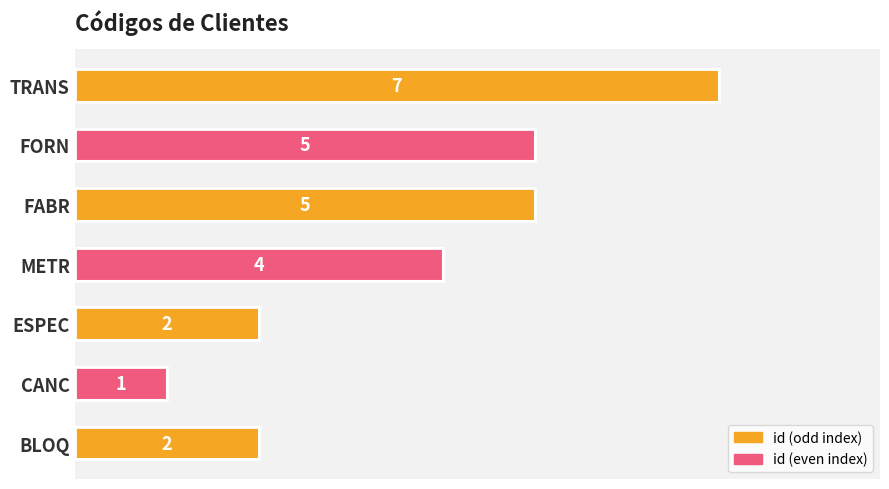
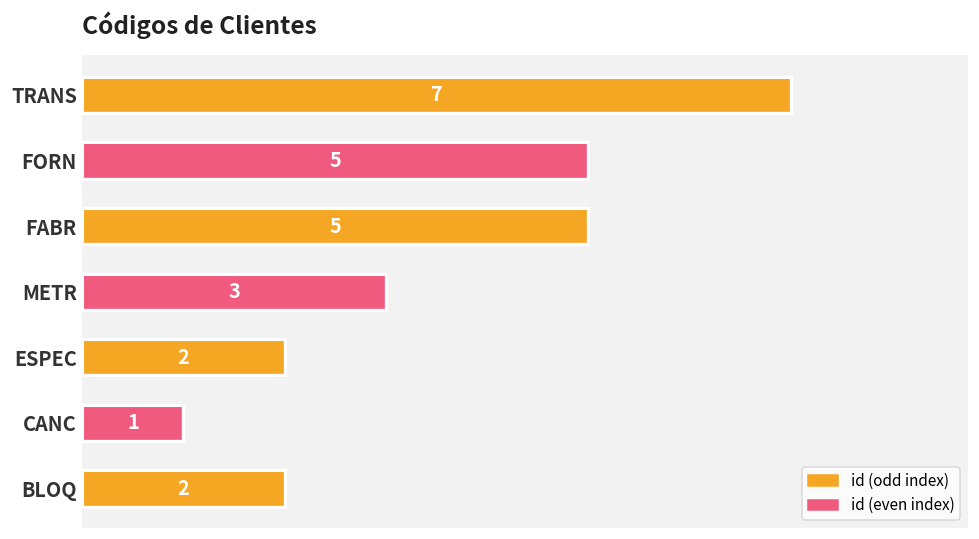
  {
    "TRANS": 7,
    "FORN": 5,
    "FABR": 5,
-   "METR": 4,
+   "METR": 3,
    "ESPEC": 2,
    "CANC": 1,
    "BLOQ": 2
  }
